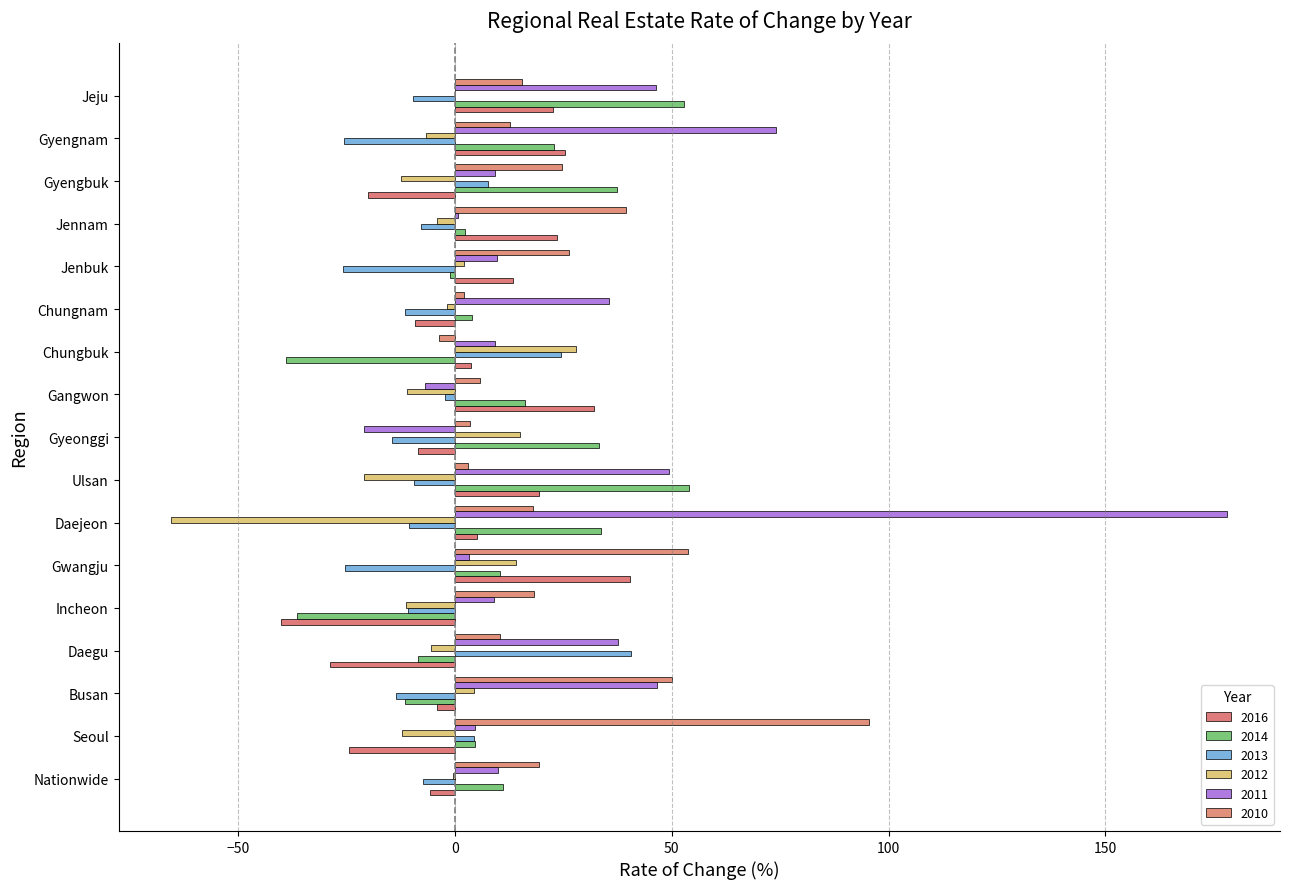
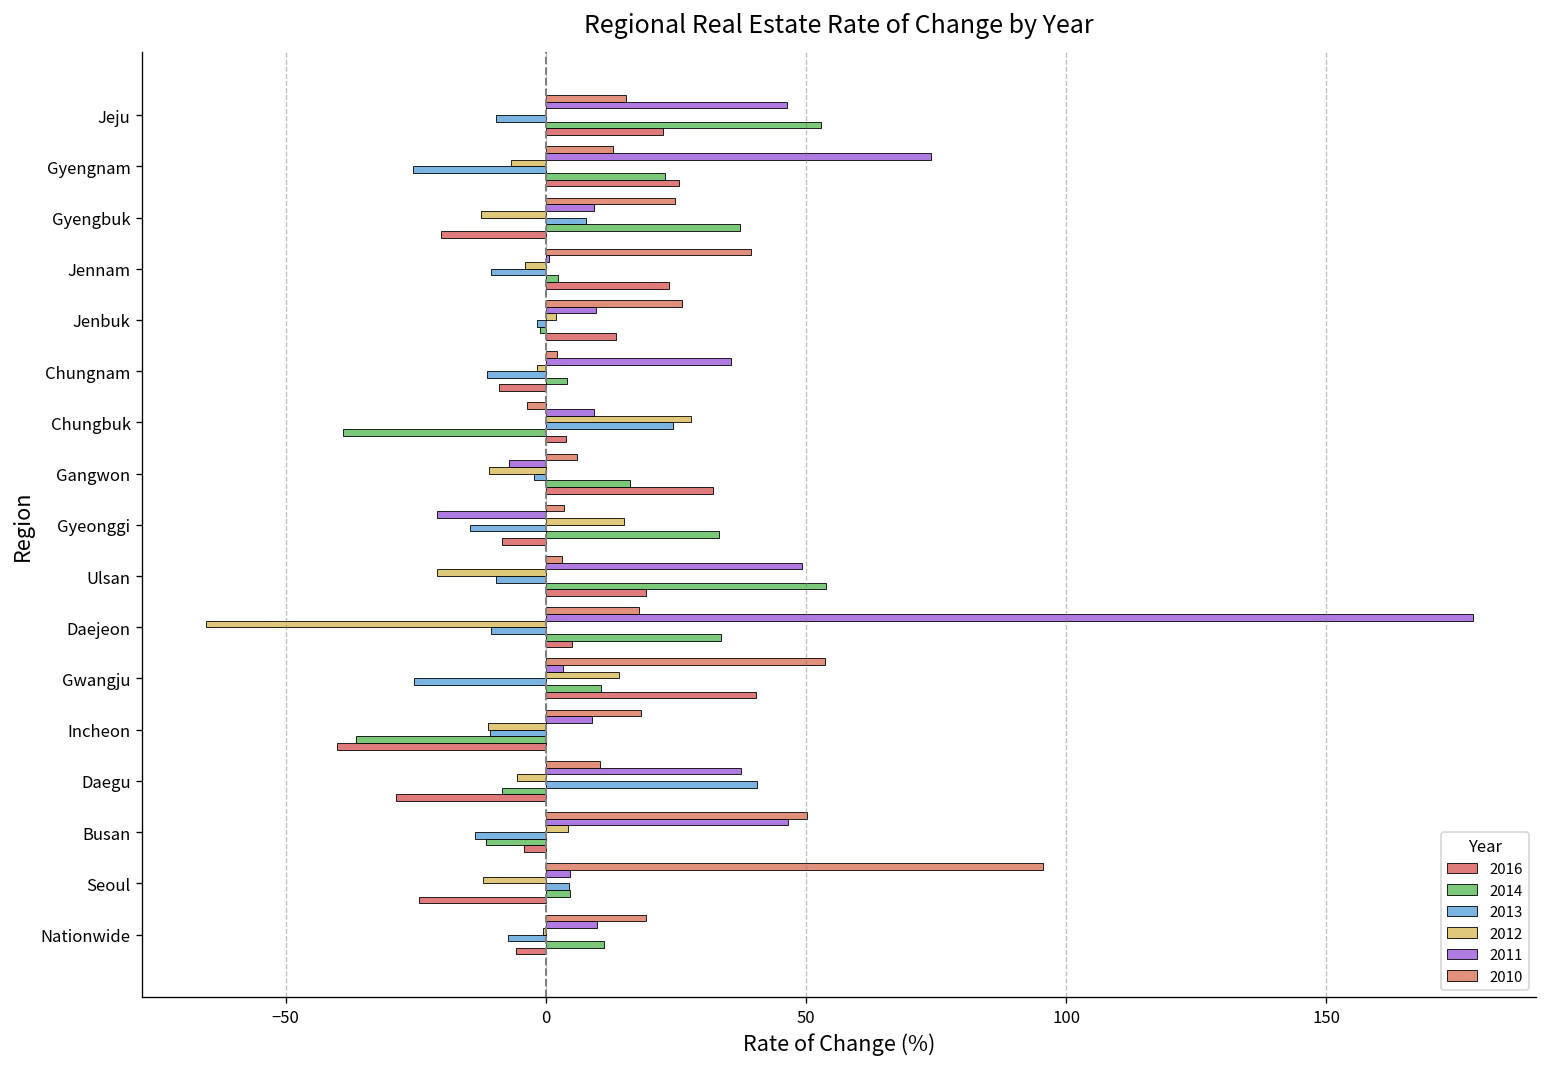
  {
    "2014": {
      "Jeju": 53,
      "Gyengnam": 23,
      "Gyengbuk": 37,
      "Jennam": 2,
      "Jenbuk": -1,
      "Chungnam": 4,
      "Chungbuk": -39,
      "Gangwon": 16,
      "Gyeonggi": 33,
      "Ulsan": 54,
      "Daejeon": 34,
      "Gwangju": 11,
      "Incheon": -37,
      "Daegu": -8,
      "Busan": -12,
      "Seoul": 5,
      "Nationwide": 11
    },
    "2013": {
      "Jeju": -10,
      "Gyengnam": -26,
      "Gyengbuk": 8,
-     "Jennam": -8,
-     "Jenbuk": -26,
+     "Jennam": -11,
+     "Jenbuk": -2,
      "Chungnam": -11,
      "Chungbuk": 24,
      "Gangwon": -2,
      "Gyeonggi": -15,
      "Ulsan": -10,
      "Daejeon": -11,
      "Gwangju": -25,
      "Incheon": -11,
      "Daegu": 41,
      "Busan": -14,
      "Seoul": 4,
      "Nationwide": -7
    },
    "2011": {
      "Jeju": 46,
      "Gyengnam": 74,
      "Gyengbuk": 9,
      "Jennam": 1,
      "Jenbuk": 10,
      "Chungnam": 36,
      "Chungbuk": 9,
      "Gangwon": -7,
      "Gyeonggi": -21,
      "Ulsan": 49,
      "Daejeon": 178,
      "Gwangju": 3,
      "Incheon": 9,
      "Daegu": 38,
      "Busan": 47,
      "Seoul": 5,
      "Nationwide": 10
    }
  }
